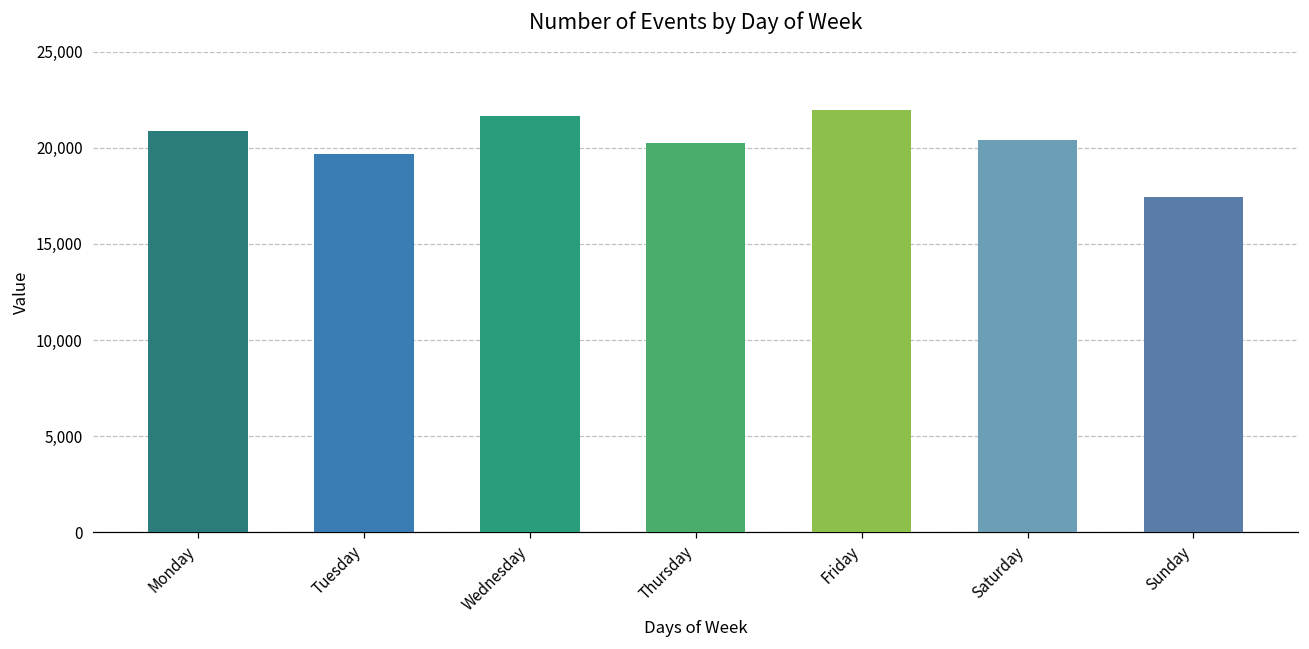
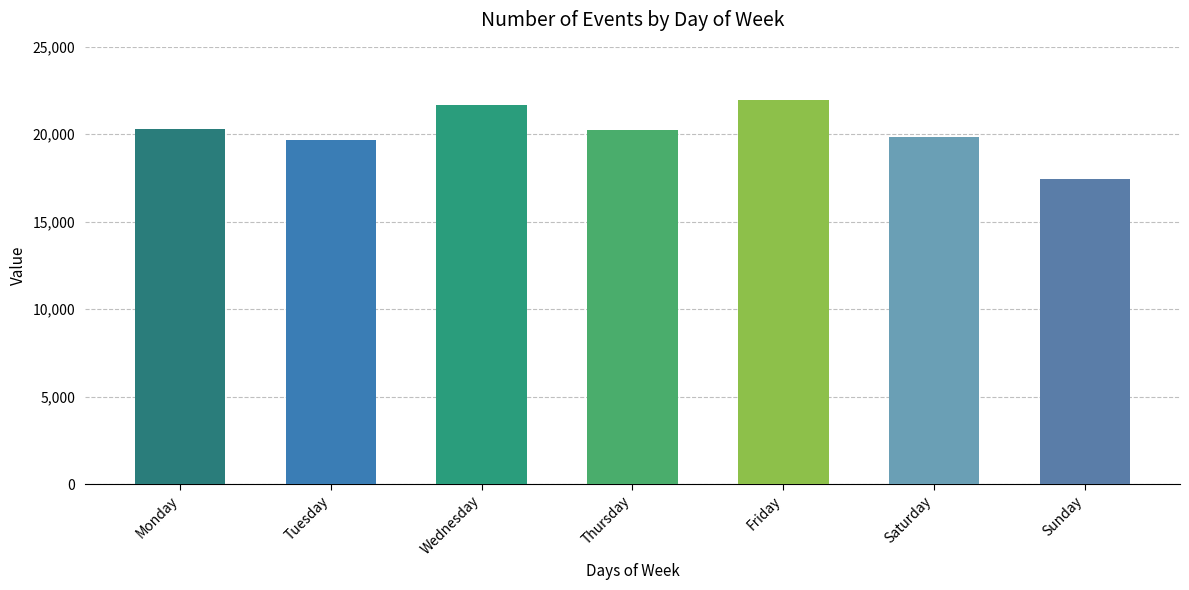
  {
-   "Monday": "20,900",
+   "Monday": "20,300",
    "Tuesday": "19,700",
    "Wednesday": "21,700",
    "Thursday": "20,200",
    "Friday": "22,000",
-   "Saturday": "20,400",
+   "Saturday": "19,900",
    "Sunday": "17,400"
  }
